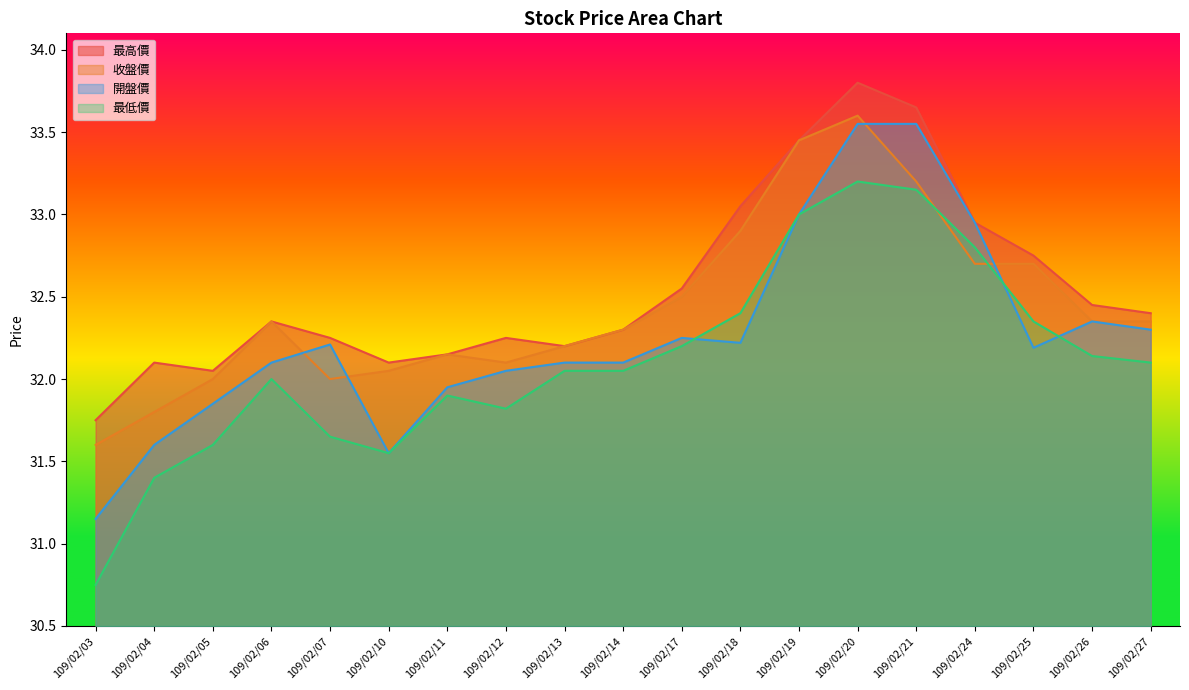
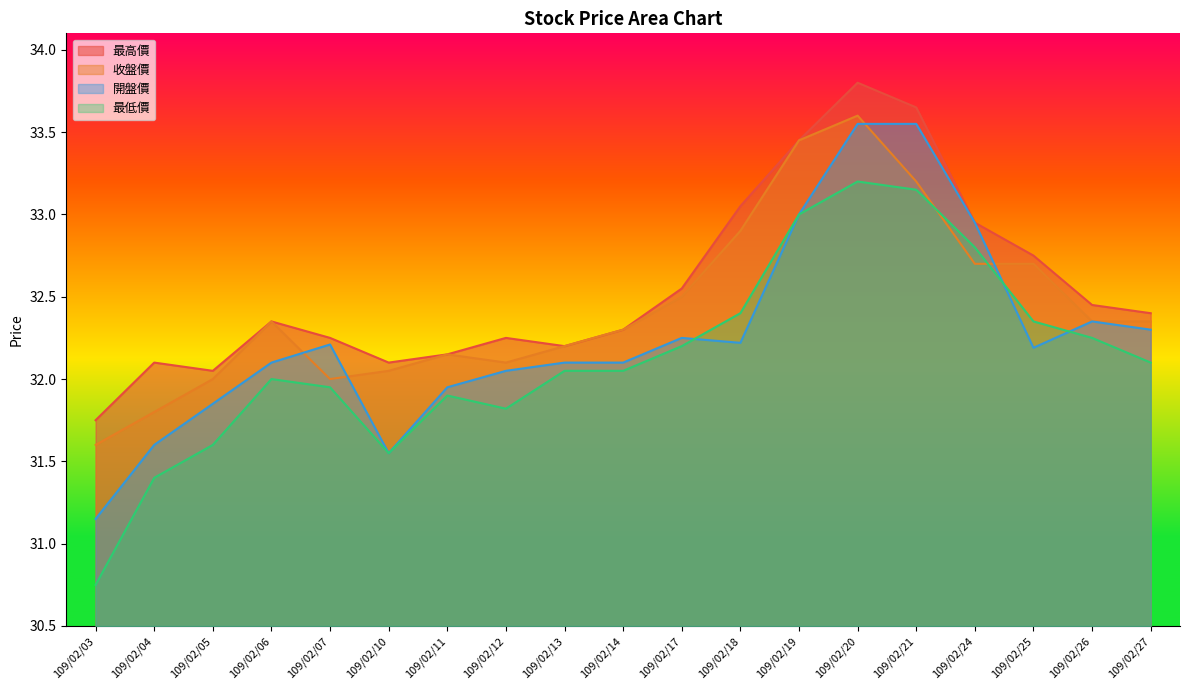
  {
    "開盤價": {
      "109/02/03": 31.15,
      "109/02/04": 31.60,
      "109/02/05": 31.85,
      "109/02/06": 32.10,
      "109/02/07": 32.21,
      "109/02/11": 31.95,
      "109/02/12": 32.05,
      "109/02/13": 32.10,
      "109/02/14": 32.10,
      "109/02/17": 32.25,
      "109/02/18": 32.22,
      "109/02/20": 33.55,
      "109/02/21": 33.55,
      "109/02/25": 32.19,
      "109/02/27": 32.30
    },
    "最低價": {
      "109/02/03": 30.75,
      "109/02/04": 31.40,
      "109/02/05": 31.60,
      "109/02/06": 32.00,
-     "109/02/07": 31.65,
+     "109/02/07": 31.95,
      "109/02/11": 31.90,
      "109/02/12": 31.82,
      "109/02/13": 32.05,
      "109/02/14": 32.05,
      "109/02/17": 32.20,
      "109/02/18": 32.40,
      "109/02/20": 33.20,
      "109/02/21": 33.15,
      "109/02/24": 32.80,
      "109/02/25": 32.35,
-     "109/02/26": 32.14,
+     "109/02/26": 32.25,
      "109/02/27": 32.10
    }
  }
